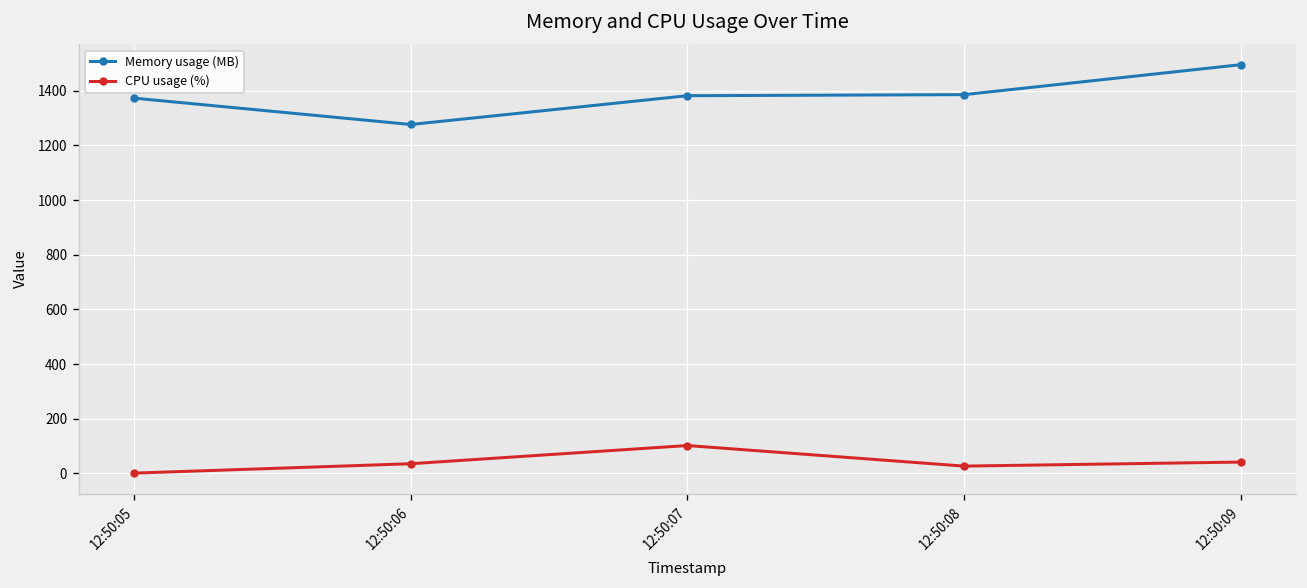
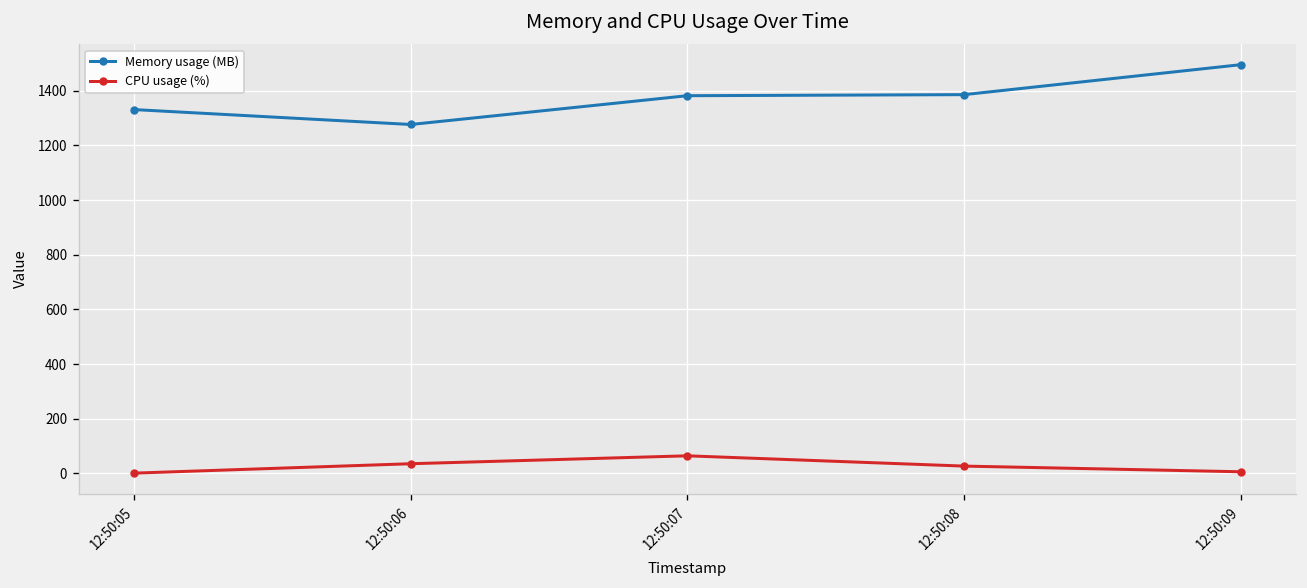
  {
    "Memory usage (MB)": {
-     "12:50:05": 1370,
+     "12:50:05": 1330,
      "12:50:06": 1280,
      "12:50:07": 1380,
      "12:50:08": 1390,
      "12:50:09": 1490
    },
    "CPU usage (%)": {
      "12:50:05": 0,
      "12:50:06": 40,
-     "12:50:07": 100,
+     "12:50:07": 60,
      "12:50:08": 30,
-     "12:50:09": 40
+     "12:50:09": 10
    }
  }
